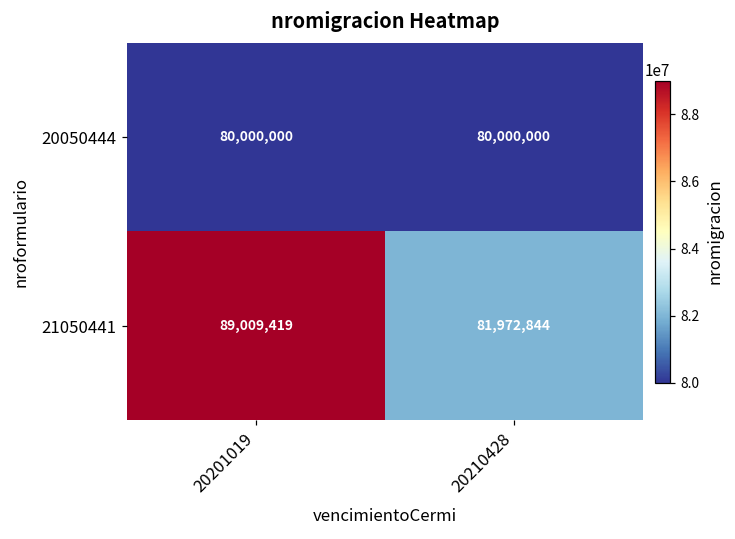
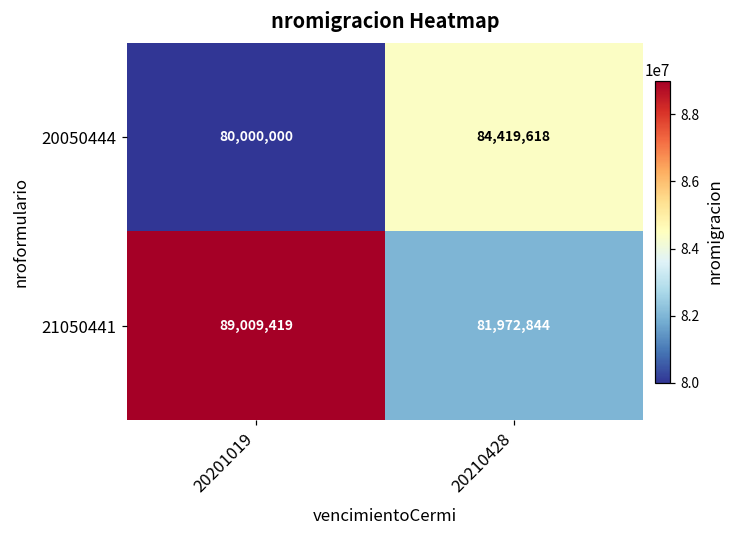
  {
    "20050444": {
      "20201019": "80,000,000",
-     "20210428": "80,000,000"
+     "20210428": "84,419,618"
    },
    "21050441": {
      "20201019": "89,009,419",
      "20210428": "81,972,844"
    }
  }
